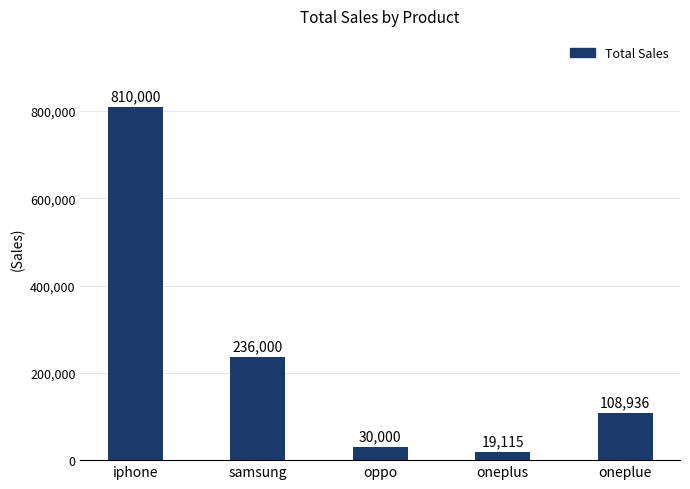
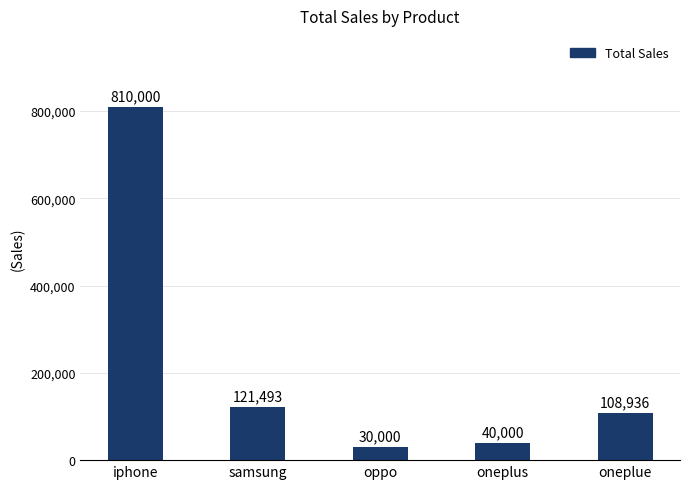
  {
    "iphone": "810,000",
-   "samsung": "236,000",
+   "samsung": "121,493",
    "oppo": "30,000",
-   "oneplus": "19,115",
+   "oneplus": "40,000",
    "oneplue": "108,936"
  }
